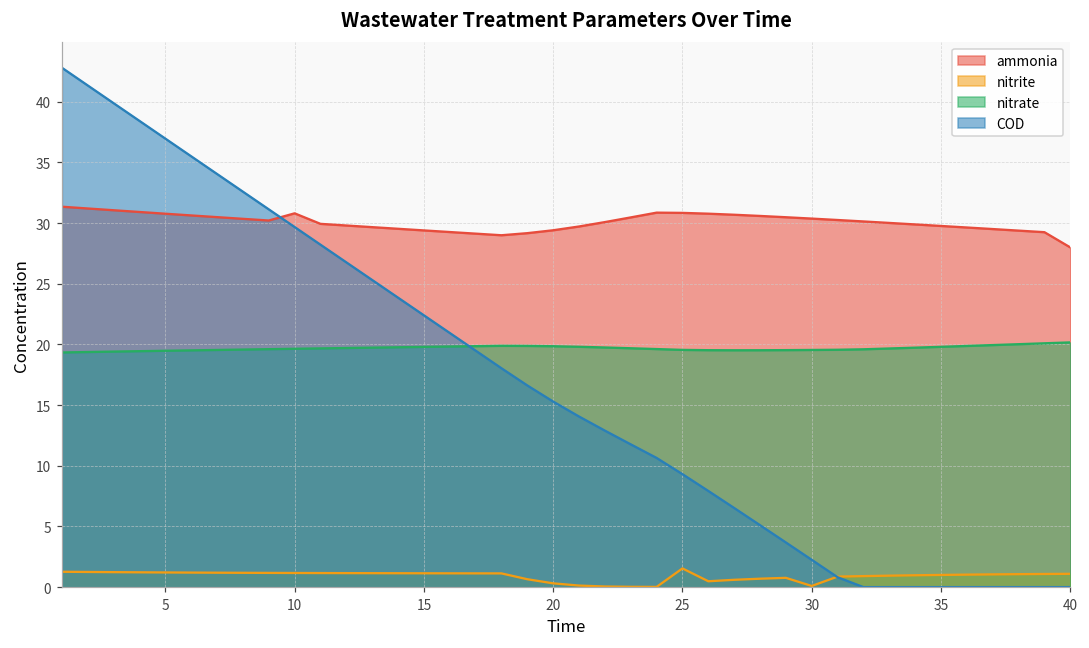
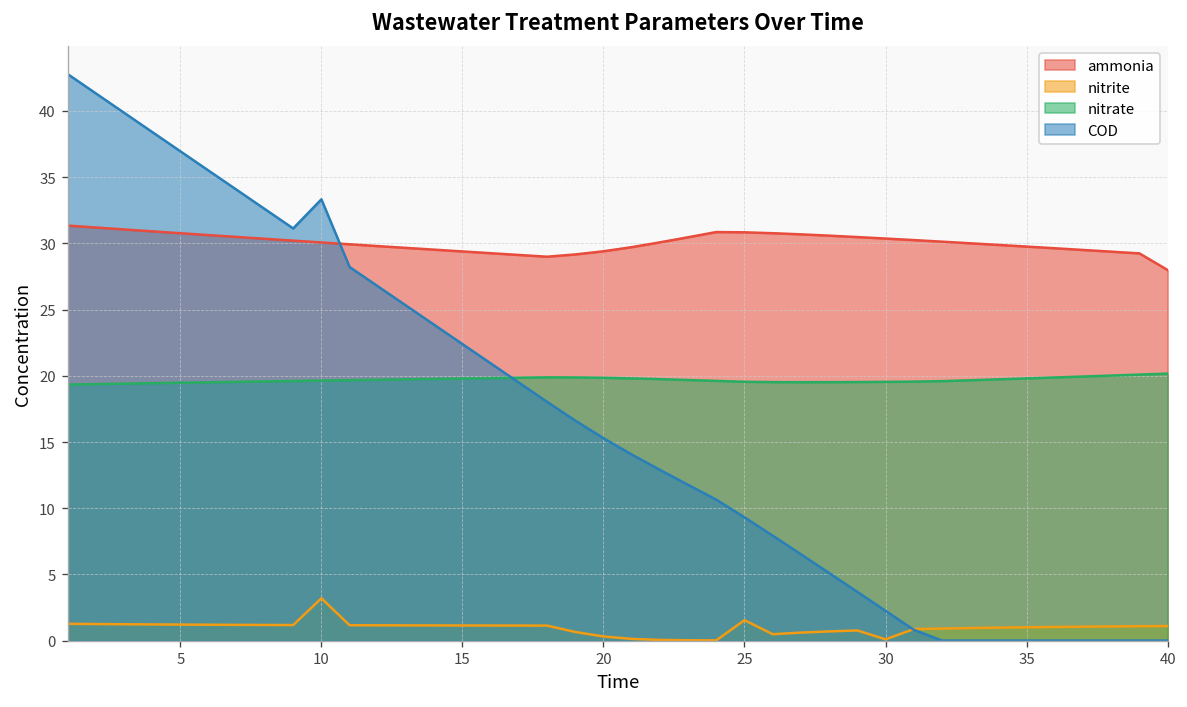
  {
    "ammonia": {
      "5": 30.8,
-     "10": 30.8,
+     "10": 30.1,
      "15": 29.4,
      "20": 29.4,
      "25": 30.8,
      "30": 30.4,
      "35": 29.8,
      "40": 28.0
    },
    "nitrite": {
      "5": 1.2,
-     "10": 1.2,
+     "10": 3.2,
      "15": 1.1,
      "20": 0.3,
      "25": 1.5,
      "30": 0.1,
      "35": 1.0,
      "40": 1.1
    },
    "nitrate": {
      "5": 19.5,
      "10": 19.6,
      "15": 19.8,
      "20": 19.9,
      "25": 19.5,
      "30": 19.5,
      "35": 19.8,
      "40": 20.2
    },
    "COD": {
      "5": 37.0,
-     "10": 29.7,
+     "10": 33.3,
      "15": 22.4,
      "20": 15.3,
      "25": 9.3,
      "30": 2.3,
      "35": 0.0,
      "40": 0.0
    }
  }
